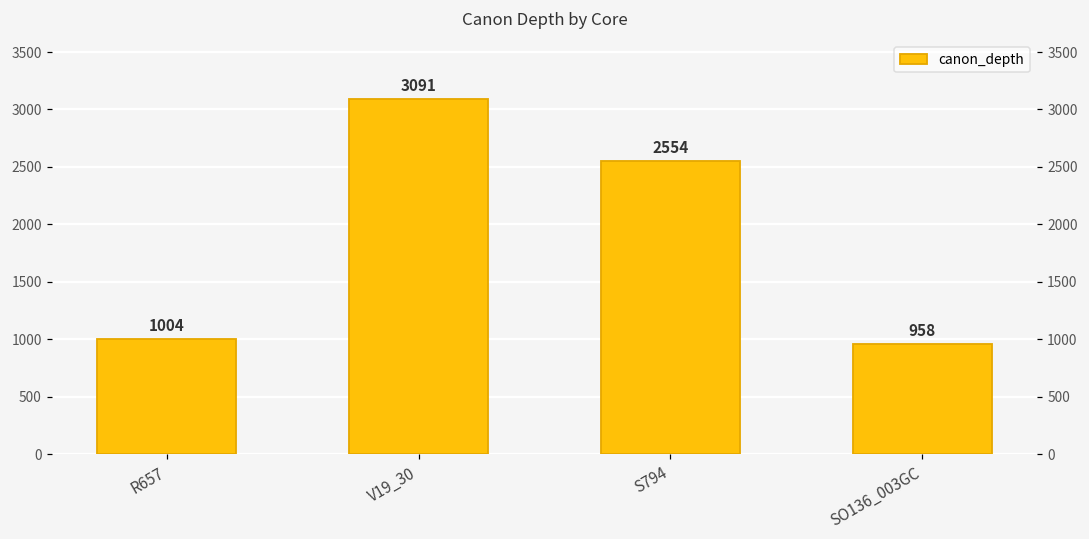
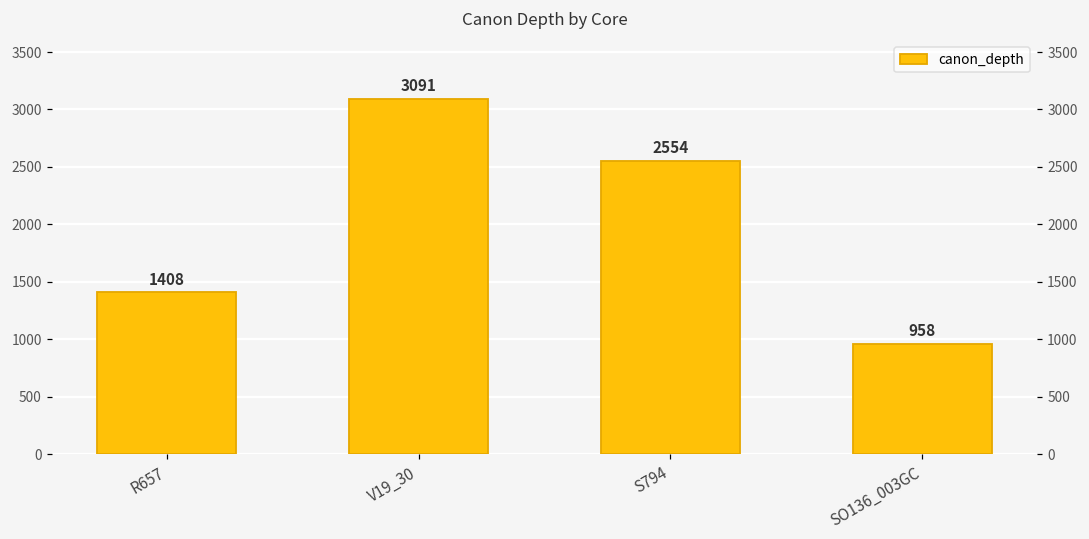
  {
-   "R657": 1004,
+   "R657": 1408,
    "V19_30": 3091,
    "S794": 2554,
    "SO136_003GC": 958
  }
